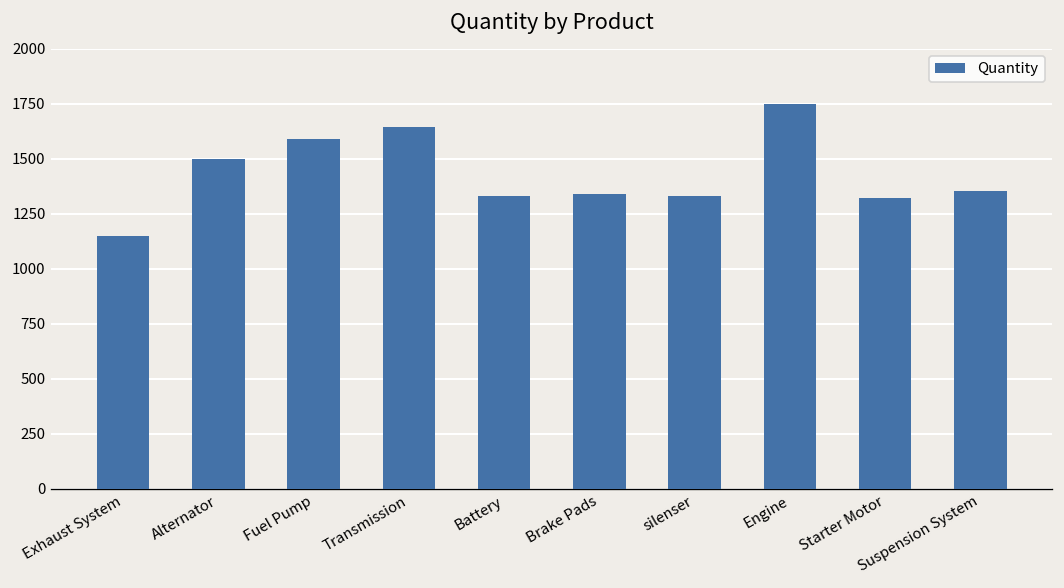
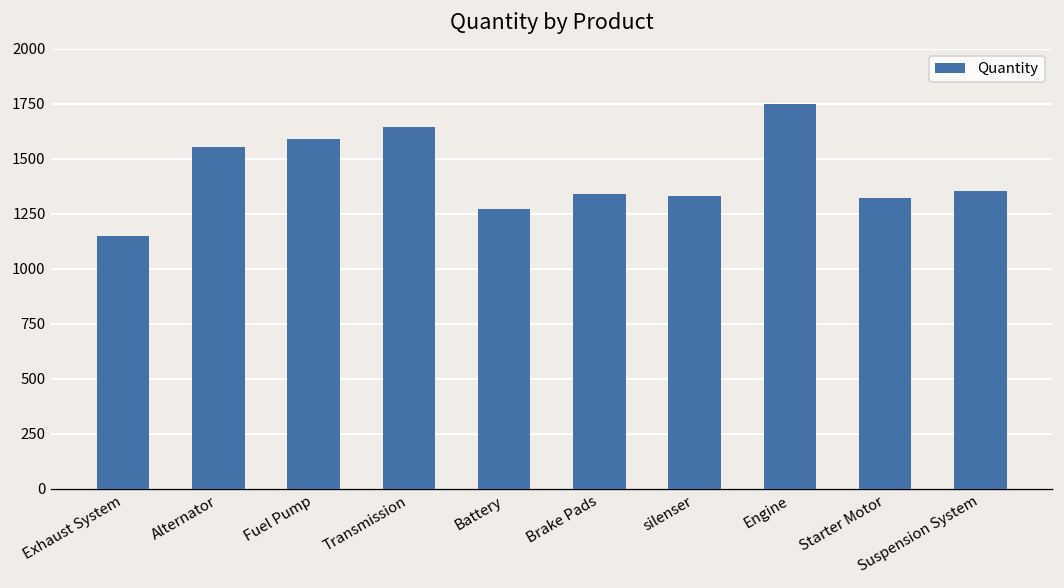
  {
    "Exhaust System": 1150,
-   "Alternator": 1500,
+   "Alternator": 1550,
    "Fuel Pump": 1590,
    "Transmission": 1650,
-   "Battery": 1330,
+   "Battery": 1270,
    "Brake Pads": 1340,
    "silenser": 1330,
    "Engine": 1750,
    "Starter Motor": 1320,
    "Suspension System": 1350
  }
